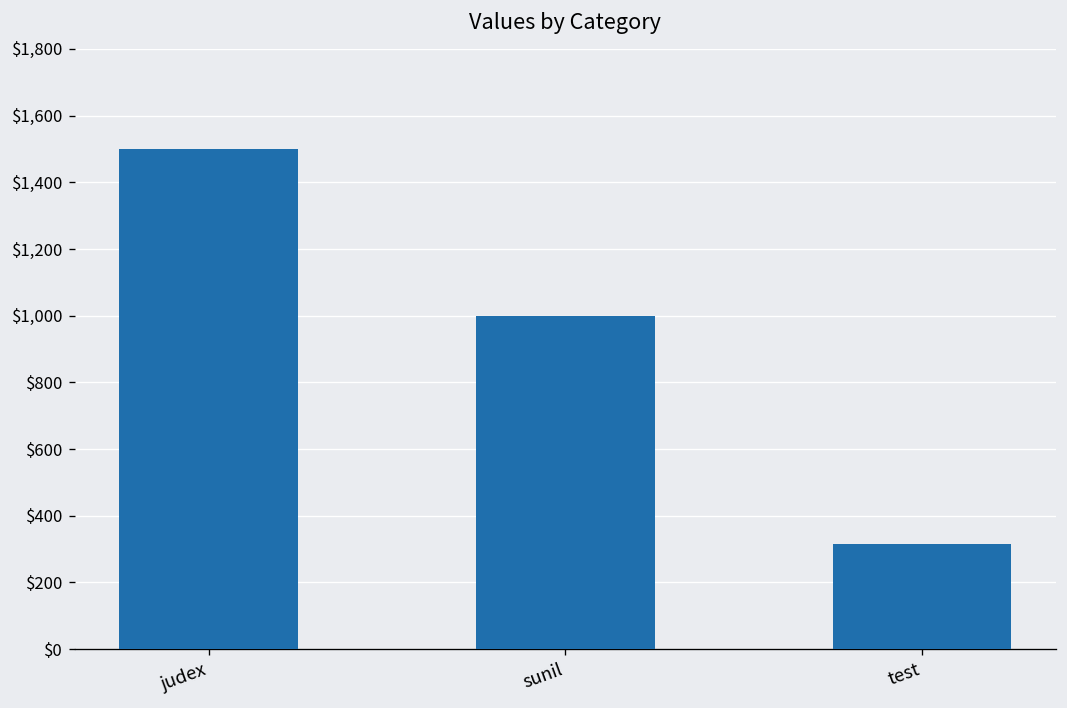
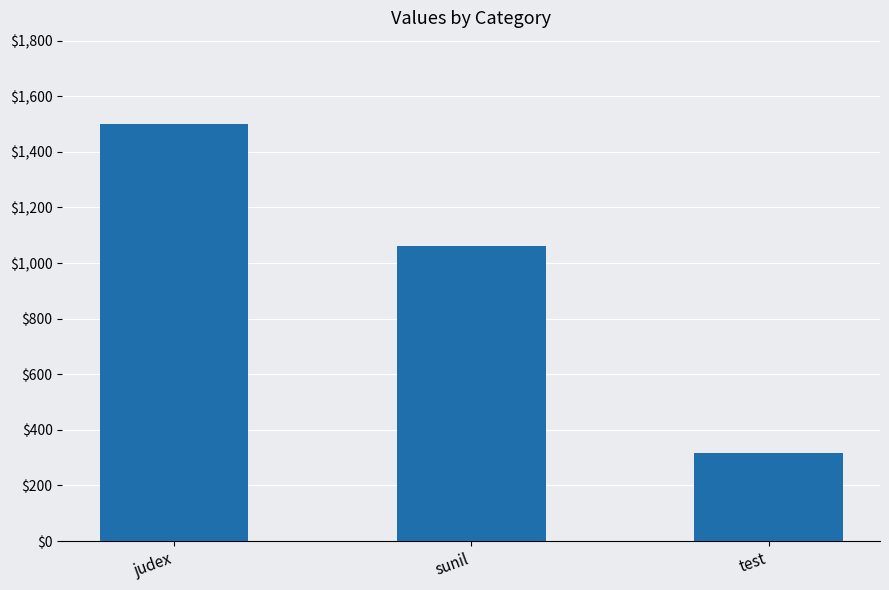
  {
    "judex": "$1,500",
-   "sunil": "$1,000",
+   "sunil": "$1,060",
    "test": "$320"
  }
